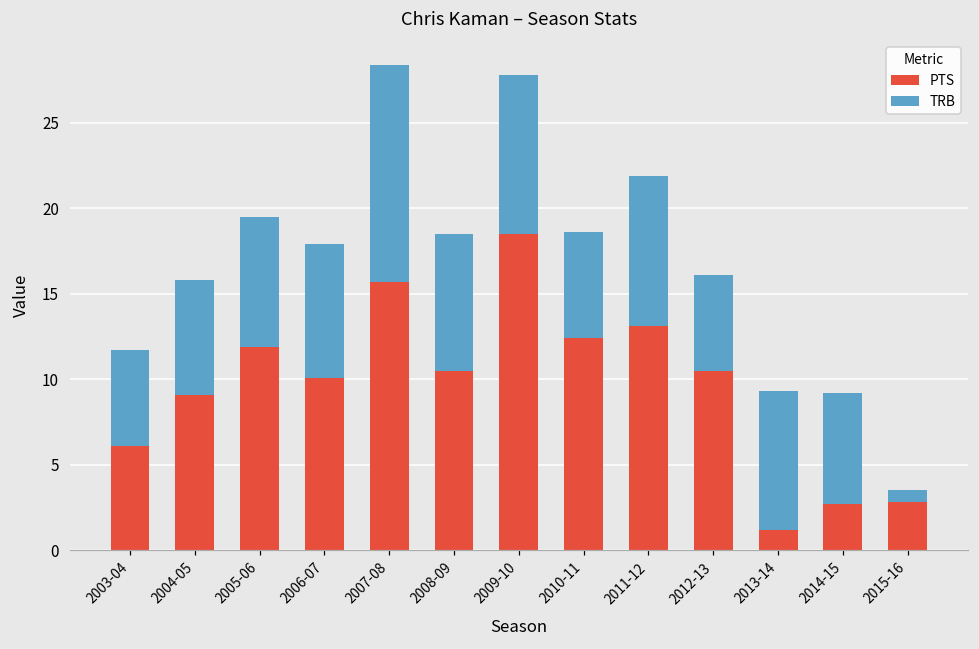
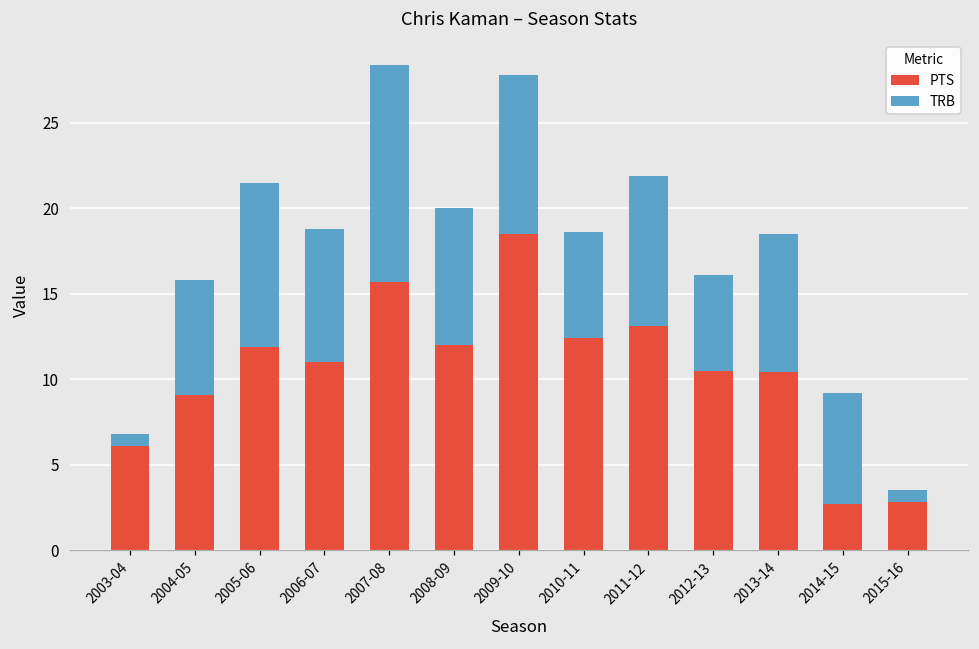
  {
    "PTS": {
      "2003-04": 6.1,
      "2004-05": 9.1,
      "2005-06": 11.9,
-     "2006-07": 10.1,
+     "2006-07": 11.0,
      "2007-08": 15.7,
-     "2008-09": 10.5,
+     "2008-09": 12.0,
      "2009-10": 18.5,
      "2010-11": 12.4,
      "2011-12": 13.1,
      "2012-13": 10.5,
-     "2013-14": 1.2,
+     "2013-14": 10.4,
      "2014-15": 2.7,
      "2015-16": 2.8
    },
    "TRB": {
-     "2003-04": 5.6,
+     "2003-04": 0.7,
      "2004-05": 6.7,
-     "2005-06": 7.6,
+     "2005-06": 9.6,
      "2006-07": 7.8,
      "2007-08": 12.7,
      "2008-09": 8.0,
      "2009-10": 9.3,
      "2010-11": 6.2,
      "2011-12": 8.8,
      "2012-13": 5.6,
      "2013-14": 8.1,
      "2014-15": 6.5,
      "2015-16": 0.7
    }
  }
